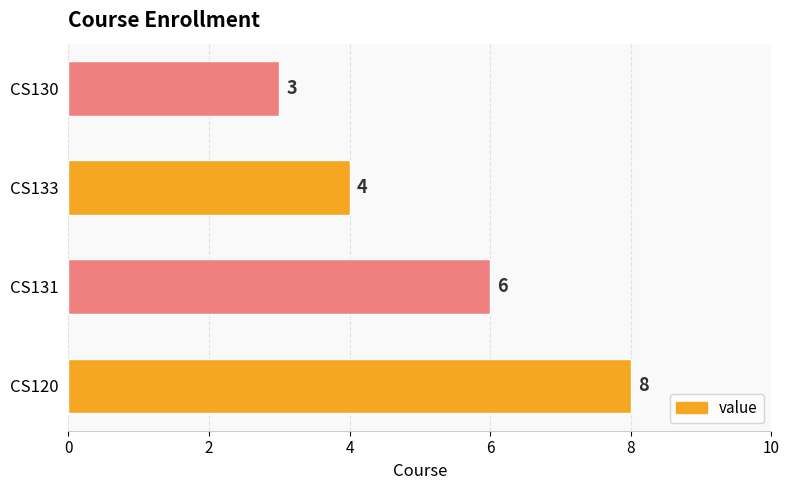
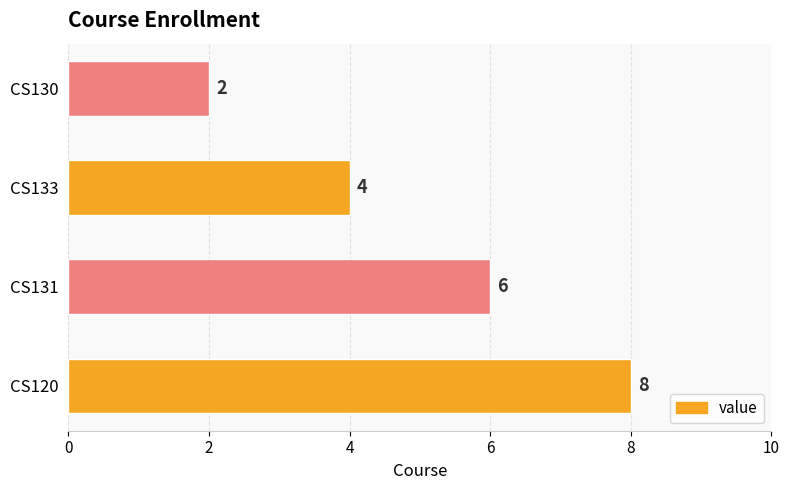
  {
-   "CS130": 3,
+   "CS130": 2,
    "CS133": 4,
    "CS131": 6,
    "CS120": 8
  }
